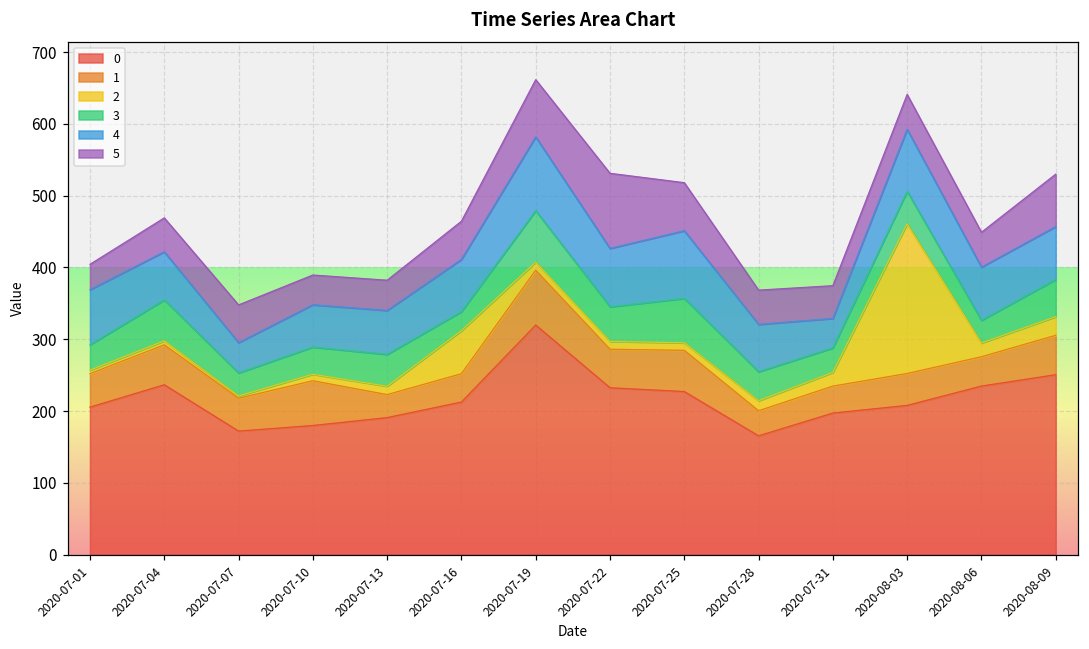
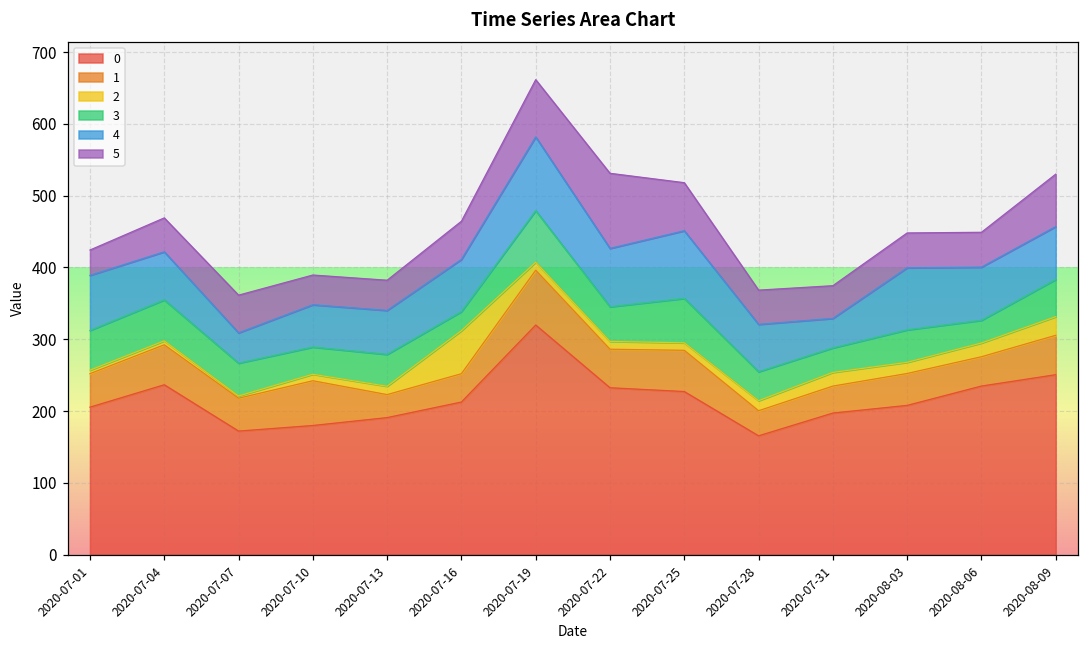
  {
    "2": {
      "2020-07-01": 0,
      "2020-07-04": 10,
      "2020-07-10": 10,
      "2020-07-13": 10,
      "2020-07-16": 60,
      "2020-07-19": 10,
      "2020-07-22": 10,
      "2020-07-25": 10,
      "2020-07-28": 10,
      "2020-07-31": 20,
-     "2020-08-03": 210,
+     "2020-08-03": 20,
      "2020-08-06": 20,
      "2020-08-09": 30
    },
    "3": {
-     "2020-07-01": 40,
+     "2020-07-01": 60,
      "2020-07-04": 60,
-     "2020-07-07": 30,
+     "2020-07-07": 50,
      "2020-07-10": 40,
      "2020-07-13": 40,
      "2020-07-16": 30,
      "2020-07-19": 70,
      "2020-07-22": 50,
      "2020-07-25": 60,
      "2020-07-28": 40,
      "2020-07-31": 30,
      "2020-08-03": 50,
      "2020-08-06": 30,
      "2020-08-09": 50
    },
    "4": {
      "2020-07-01": 80,
      "2020-07-04": 70,
      "2020-07-07": 40,
      "2020-07-10": 60,
      "2020-07-13": 60,
      "2020-07-16": 70,
      "2020-07-19": 100,
      "2020-07-22": 80,
      "2020-07-25": 90,
      "2020-07-28": 70,
      "2020-07-31": 40,
      "2020-08-03": 90,
      "2020-08-06": 70,
      "2020-08-09": 70
    },
    "5": {
      "2020-07-01": 40,
      "2020-07-04": 50,
      "2020-07-07": 50,
      "2020-07-10": 40,
      "2020-07-13": 40,
      "2020-07-16": 50,
      "2020-07-19": 80,
      "2020-07-22": 100,
      "2020-07-25": 70,
      "2020-07-28": 50,
      "2020-07-31": 50,
      "2020-08-03": 50,
      "2020-08-06": 50,
      "2020-08-09": 70
    }
  }
